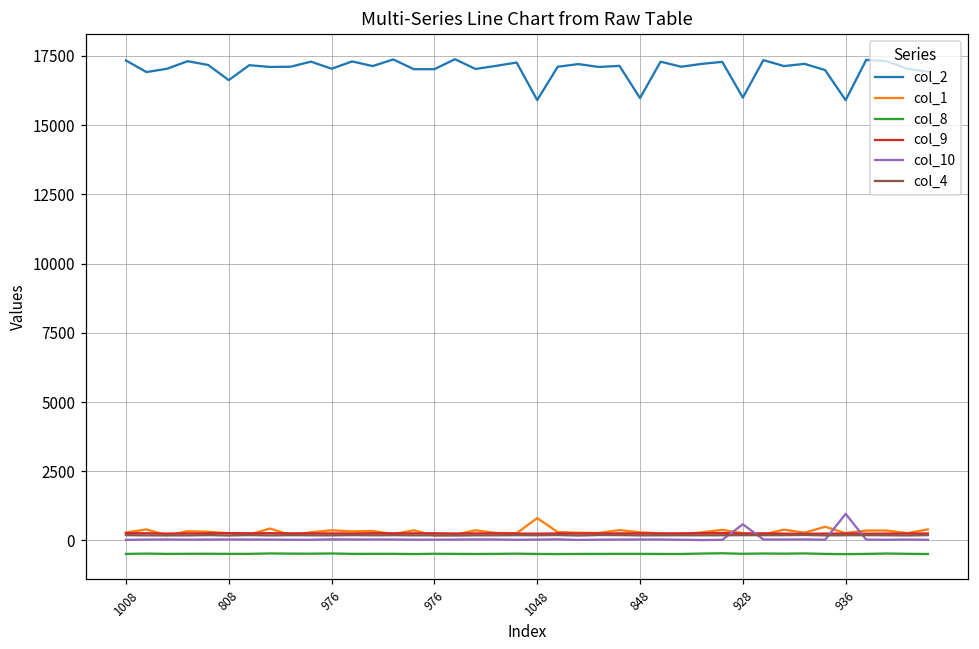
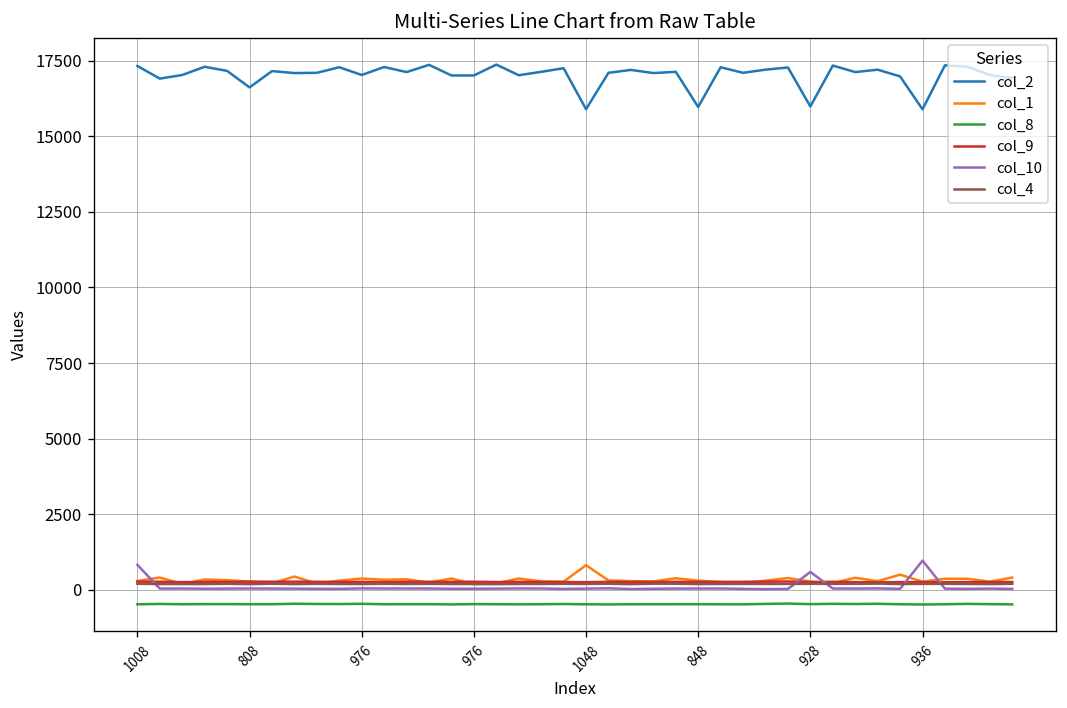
  {
    "col_2": {
      "1008": 17300,
      "808": 16600,
      "1048": 15900,
      "848": 16000,
      "928": 16000,
      "936": 15900
    },
    "col_1": {
      "1048": 800
    },
    "col_8": {
      "1008": -500,
      "808": -500,
      "1048": -500,
      "848": -500,
      "928": -500,
      "936": -500
    },
    "col_10": {
-     "1008": 0,
+     "1008": 800,
      "808": 0,
      "1048": 0,
      "848": 0,
      "928": 600,
      "936": 1000
    }
  }
